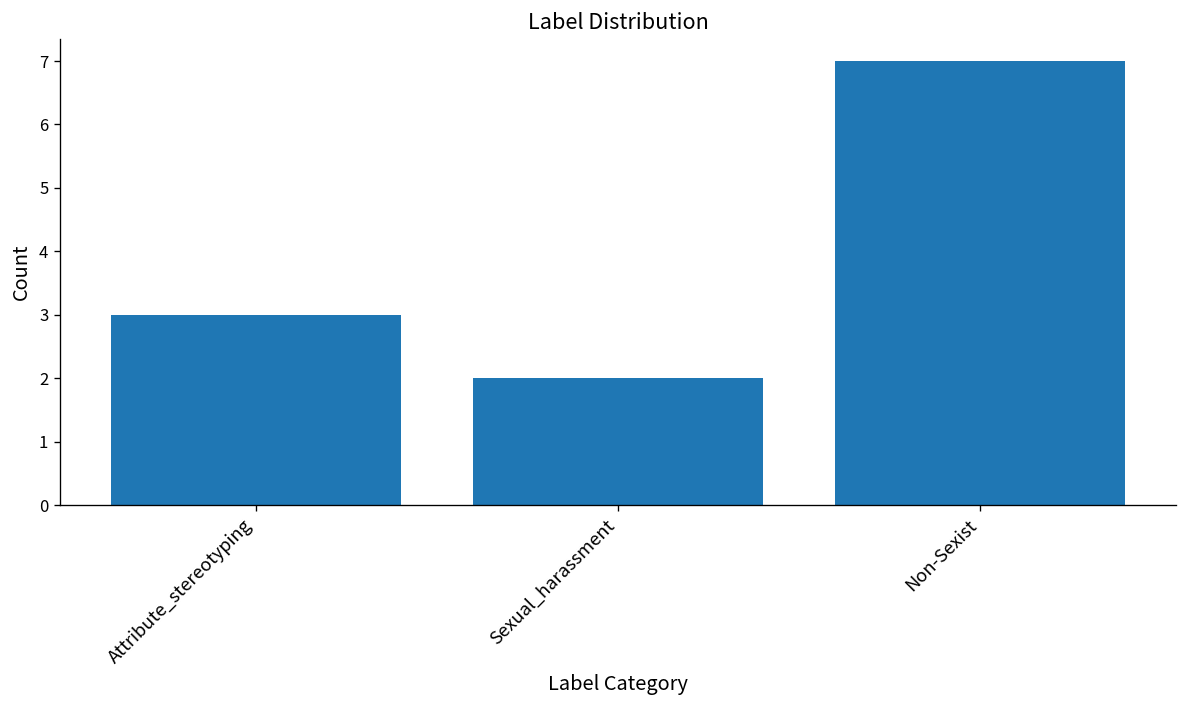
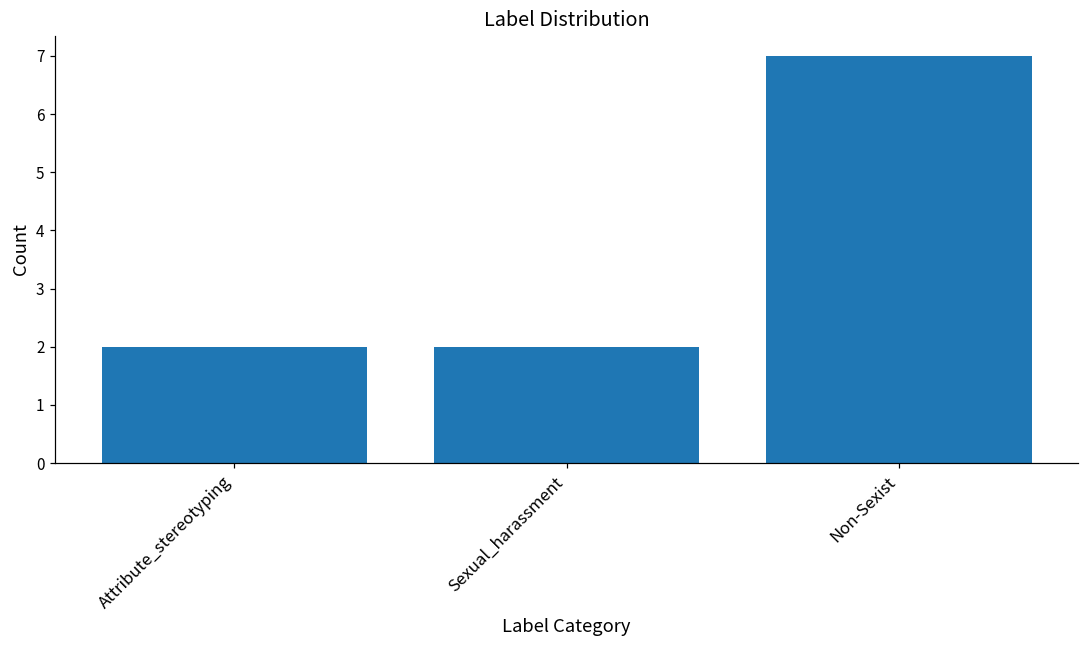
  {
-   "Attribute_stereotyping": 3,
+   "Attribute_stereotyping": 2,
    "Sexual_harassment": 2,
    "Non-Sexist": 7
  }
